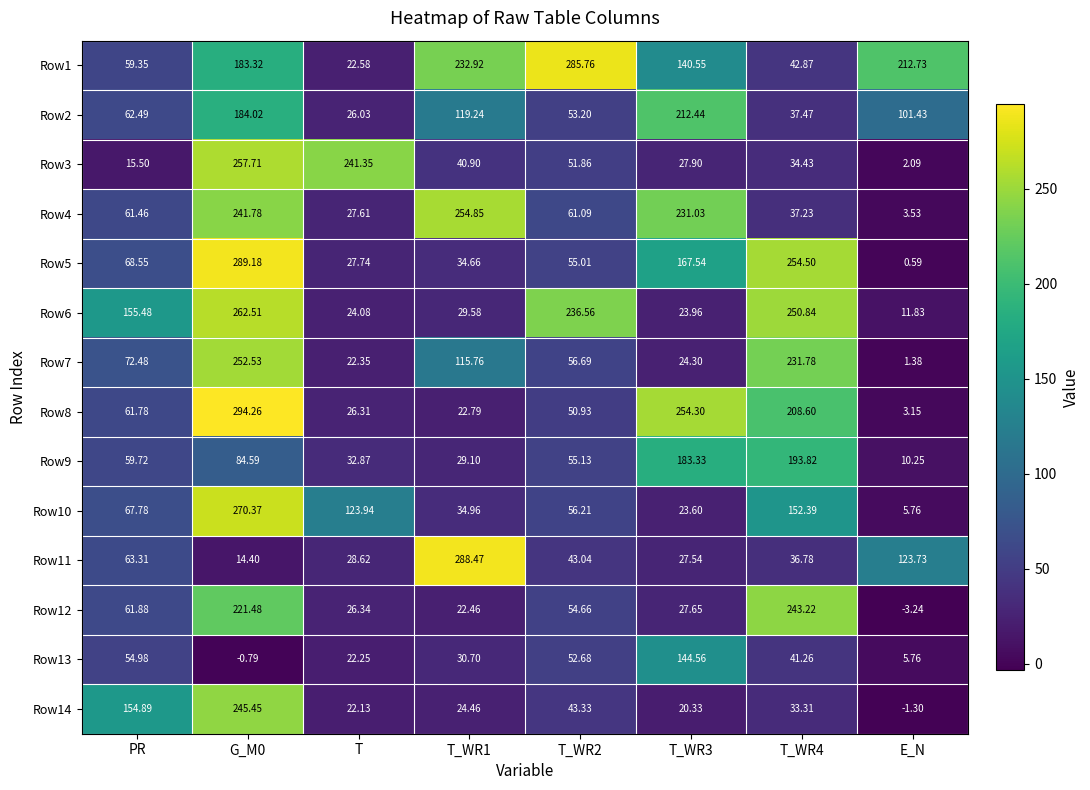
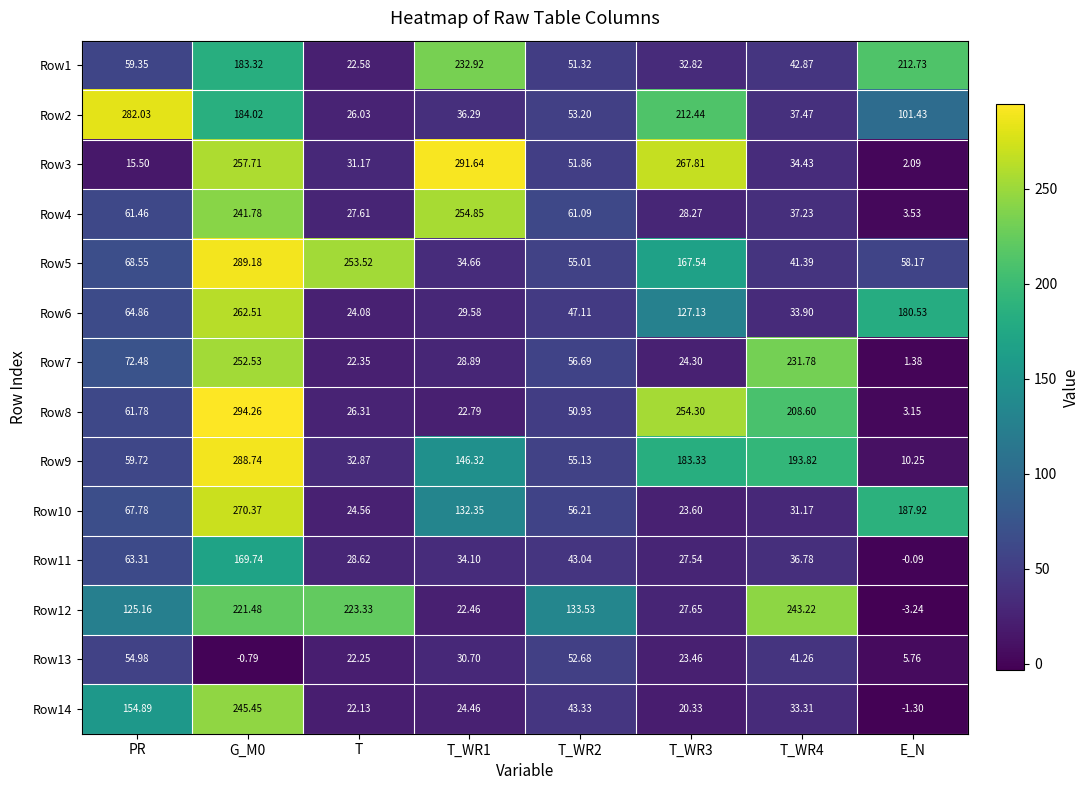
  {
    "Row1": {
      "PR": 59.35,
      "G_M0": 183.32,
      "T": 22.58,
      "T_WR1": 232.92,
-     "T_WR2": 285.76,
-     "T_WR3": 140.55,
+     "T_WR2": 51.32,
+     "T_WR3": 32.82,
      "T_WR4": 42.87,
      "E_N": 212.73
    },
    "Row2": {
-     "PR": 62.49,
+     "PR": 282.03,
      "G_M0": 184.02,
      "T": 26.03,
-     "T_WR1": 119.24,
+     "T_WR1": 36.29,
      "T_WR2": 53.20,
      "T_WR3": 212.44,
      "T_WR4": 37.47,
      "E_N": 101.43
    },
    "Row3": {
      "PR": 15.50,
      "G_M0": 257.71,
-     "T": 241.35,
-     "T_WR1": 40.90,
+     "T": 31.17,
+     "T_WR1": 291.64,
      "T_WR2": 51.86,
-     "T_WR3": 27.90,
+     "T_WR3": 267.81,
      "T_WR4": 34.43,
      "E_N": 2.09
    },
    "Row4": {
      "PR": 61.46,
      "G_M0": 241.78,
      "T": 27.61,
      "T_WR1": 254.85,
      "T_WR2": 61.09,
-     "T_WR3": 231.03,
+     "T_WR3": 28.27,
      "T_WR4": 37.23,
      "E_N": 3.53
    },
    "Row5": {
      "PR": 68.55,
      "G_M0": 289.18,
-     "T": 27.74,
+     "T": 253.52,
      "T_WR1": 34.66,
      "T_WR2": 55.01,
      "T_WR3": 167.54,
-     "T_WR4": 254.50,
-     "E_N": 0.59
+     "T_WR4": 41.39,
+     "E_N": 58.17
    },
    "Row6": {
-     "PR": 155.48,
+     "PR": 64.86,
      "G_M0": 262.51,
      "T": 24.08,
      "T_WR1": 29.58,
-     "T_WR2": 236.56,
-     "T_WR3": 23.96,
-     "T_WR4": 250.84,
-     "E_N": 11.83
+     "T_WR2": 47.11,
+     "T_WR3": 127.13,
+     "T_WR4": 33.90,
+     "E_N": 180.53
    },
    "Row7": {
      "PR": 72.48,
      "G_M0": 252.53,
      "T": 22.35,
-     "T_WR1": 115.76,
+     "T_WR1": 28.89,
      "T_WR2": 56.69,
      "T_WR3": 24.30,
      "T_WR4": 231.78,
      "E_N": 1.38
    },
    "Row8": {
      "PR": 61.78,
      "G_M0": 294.26,
      "T": 26.31,
      "T_WR1": 22.79,
      "T_WR2": 50.93,
      "T_WR3": 254.30,
      "T_WR4": 208.60,
      "E_N": 3.15
    },
    "Row9": {
      "PR": 59.72,
-     "G_M0": 84.59,
+     "G_M0": 288.74,
      "T": 32.87,
-     "T_WR1": 29.10,
+     "T_WR1": 146.32,
      "T_WR2": 55.13,
      "T_WR3": 183.33,
      "T_WR4": 193.82,
      "E_N": 10.25
    },
    "Row10": {
      "PR": 67.78,
      "G_M0": 270.37,
-     "T": 123.94,
-     "T_WR1": 34.96,
+     "T": 24.56,
+     "T_WR1": 132.35,
      "T_WR2": 56.21,
      "T_WR3": 23.60,
-     "T_WR4": 152.39,
-     "E_N": 5.76
+     "T_WR4": 31.17,
+     "E_N": 187.92
    },
    "Row11": {
      "PR": 63.31,
-     "G_M0": 14.40,
+     "G_M0": 169.74,
      "T": 28.62,
-     "T_WR1": 288.47,
+     "T_WR1": 34.10,
      "T_WR2": 43.04,
      "T_WR3": 27.54,
      "T_WR4": 36.78,
-     "E_N": 123.73
+     "E_N": -0.09
    },
    "Row12": {
-     "PR": 61.88,
+     "PR": 125.16,
      "G_M0": 221.48,
-     "T": 26.34,
+     "T": 223.33,
      "T_WR1": 22.46,
-     "T_WR2": 54.66,
+     "T_WR2": 133.53,
      "T_WR3": 27.65,
      "T_WR4": 243.22,
      "E_N": -3.24
    },
    "Row13": {
      "PR": 54.98,
      "G_M0": -0.79,
      "T": 22.25,
      "T_WR1": 30.70,
      "T_WR2": 52.68,
-     "T_WR3": 144.56,
+     "T_WR3": 23.46,
      "T_WR4": 41.26,
      "E_N": 5.76
    },
    "Row14": {
      "PR": 154.89,
      "G_M0": 245.45,
      "T": 22.13,
      "T_WR1": 24.46,
      "T_WR2": 43.33,
      "T_WR3": 20.33,
      "T_WR4": 33.31,
      "E_N": -1.30
    }
  }
